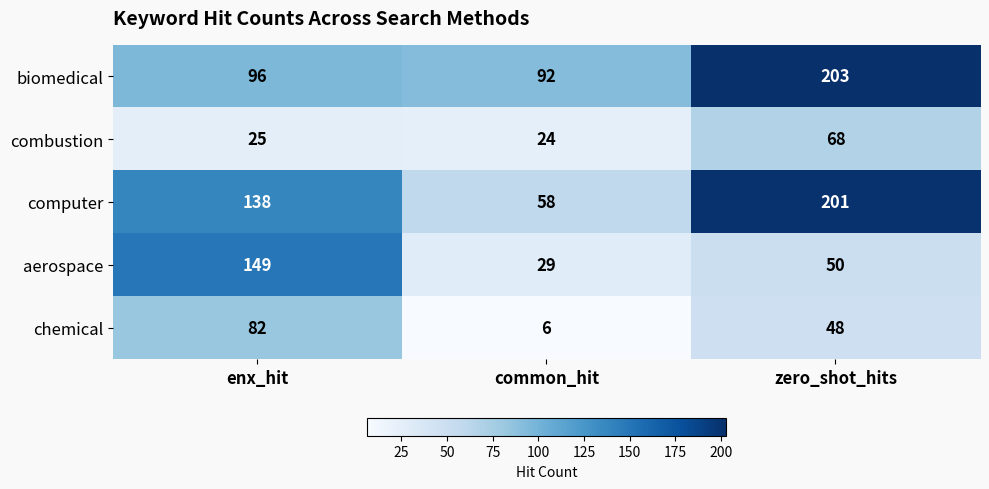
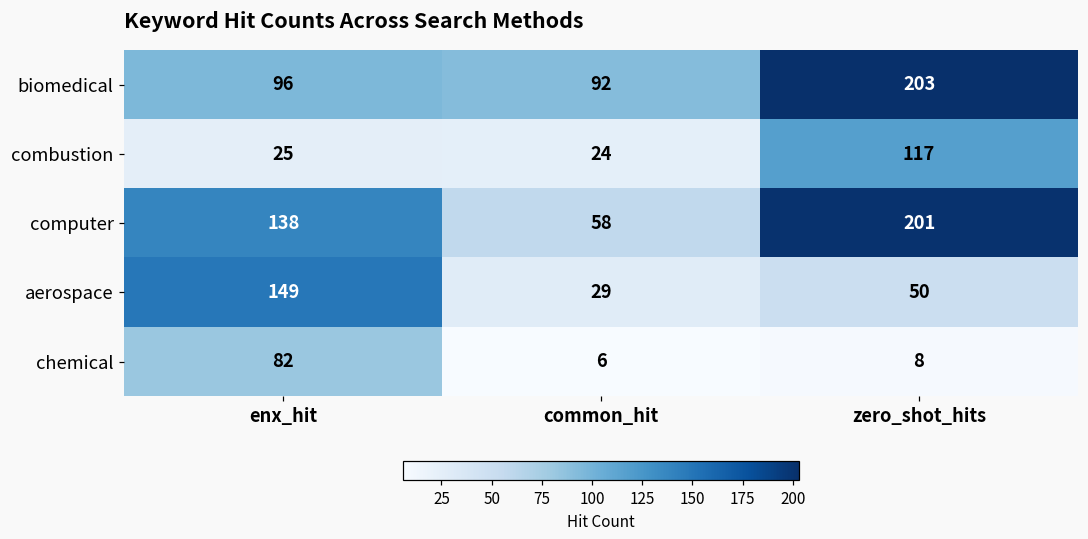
  {
    "biomedical": {
      "enx_hit": 96,
      "common_hit": 92,
      "zero_shot_hits": 203
    },
    "combustion": {
      "enx_hit": 25,
      "common_hit": 24,
-     "zero_shot_hits": 68
+     "zero_shot_hits": 117
    },
    "computer": {
      "enx_hit": 138,
      "common_hit": 58,
      "zero_shot_hits": 201
    },
    "aerospace": {
      "enx_hit": 149,
      "common_hit": 29,
      "zero_shot_hits": 50
    },
    "chemical": {
      "enx_hit": 82,
      "common_hit": 6,
-     "zero_shot_hits": 48
+     "zero_shot_hits": 8
    }
  }
